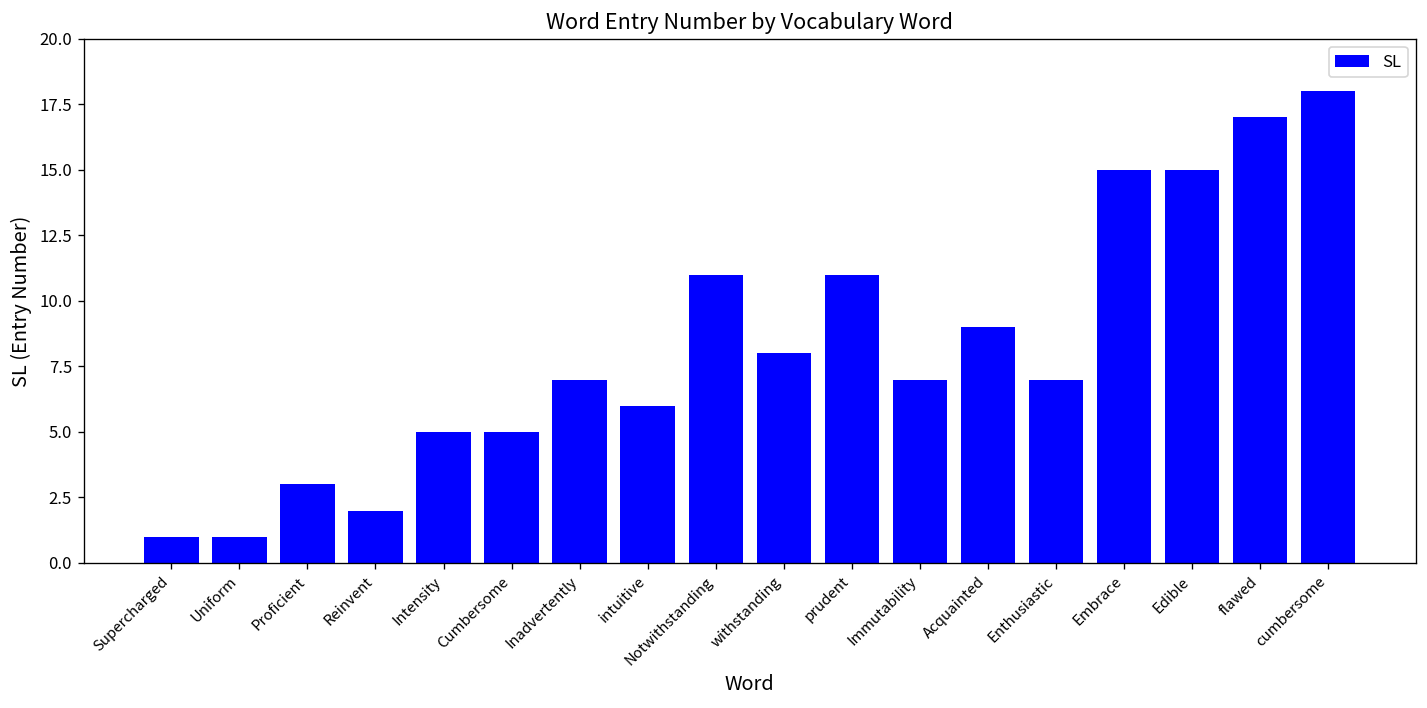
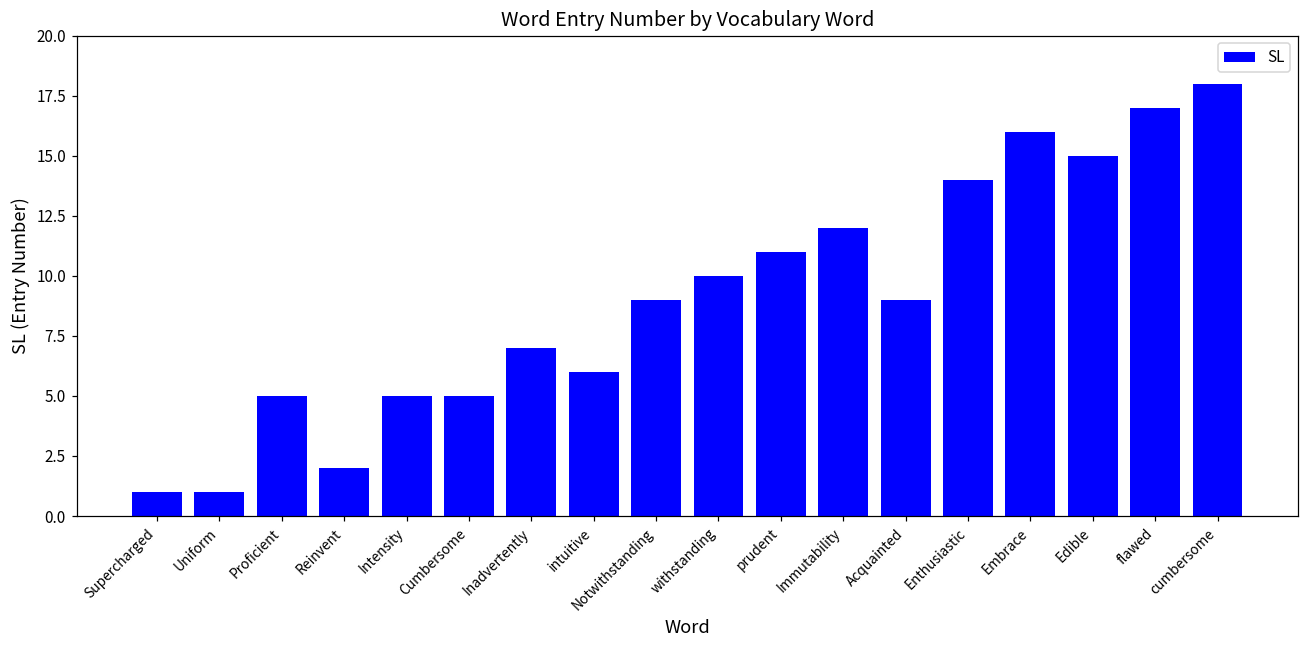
  {
    "Supercharged": 1,
    "Uniform": 1,
-   "Proficient": 3,
+   "Proficient": 5,
    "Reinvent": 2,
    "Intensity": 5,
    "Cumbersome": 5,
    "Inadvertently": 7,
    "intuitive": 6,
-   "Notwithstanding": 11,
-   "withstanding": 8,
+   "Notwithstanding": 9,
+   "withstanding": 10,
    "prudent": 11,
-   "Immutability": 7,
+   "Immutability": 12,
    "Acquainted": 9,
-   "Enthusiastic": 7,
-   "Embrace": 15,
+   "Enthusiastic": 14,
+   "Embrace": 16,
    "Edible": 15,
    "flawed": 17,
    "cumbersome": 18
  }
